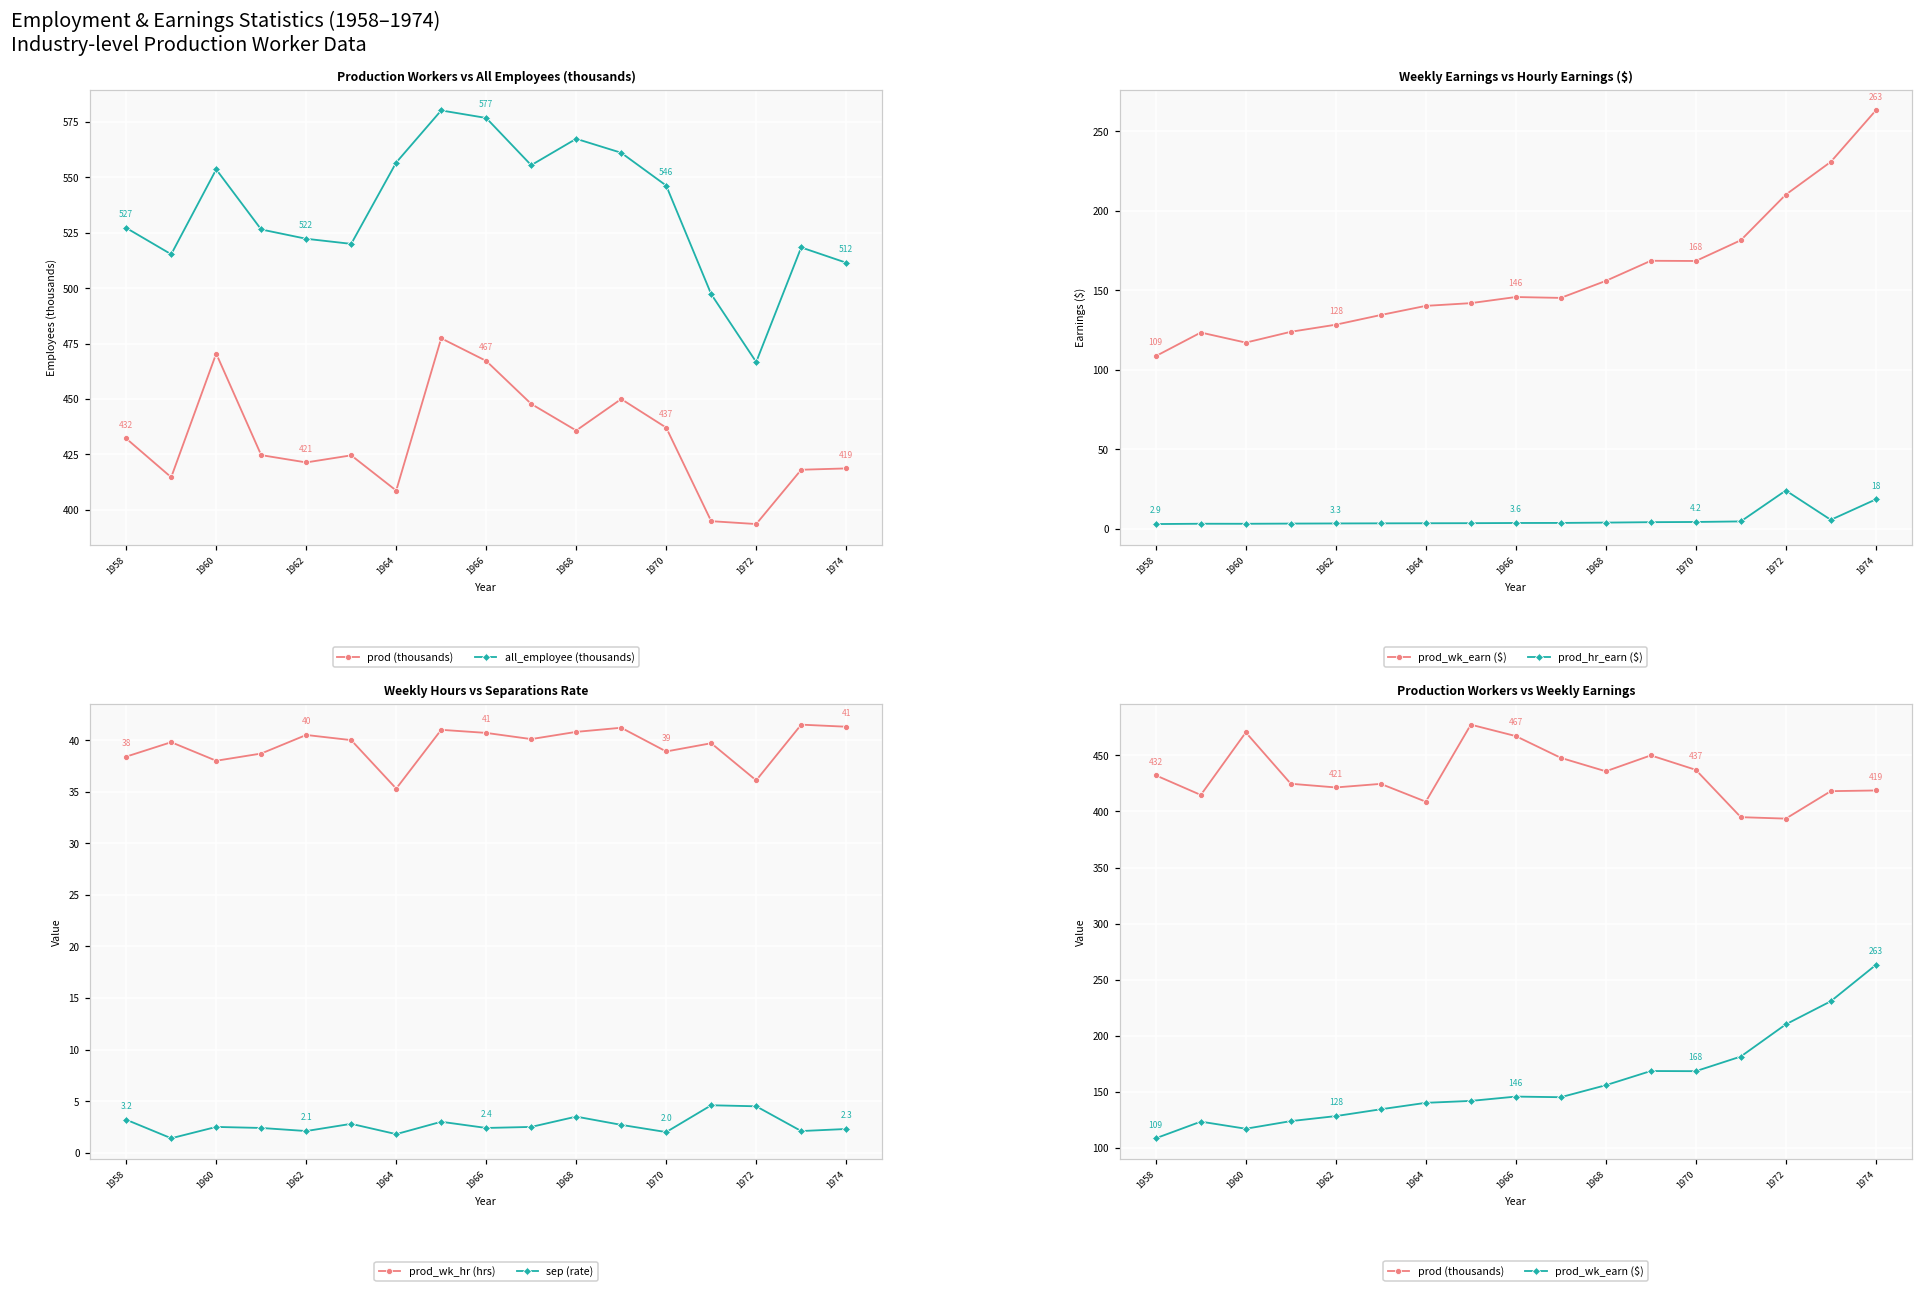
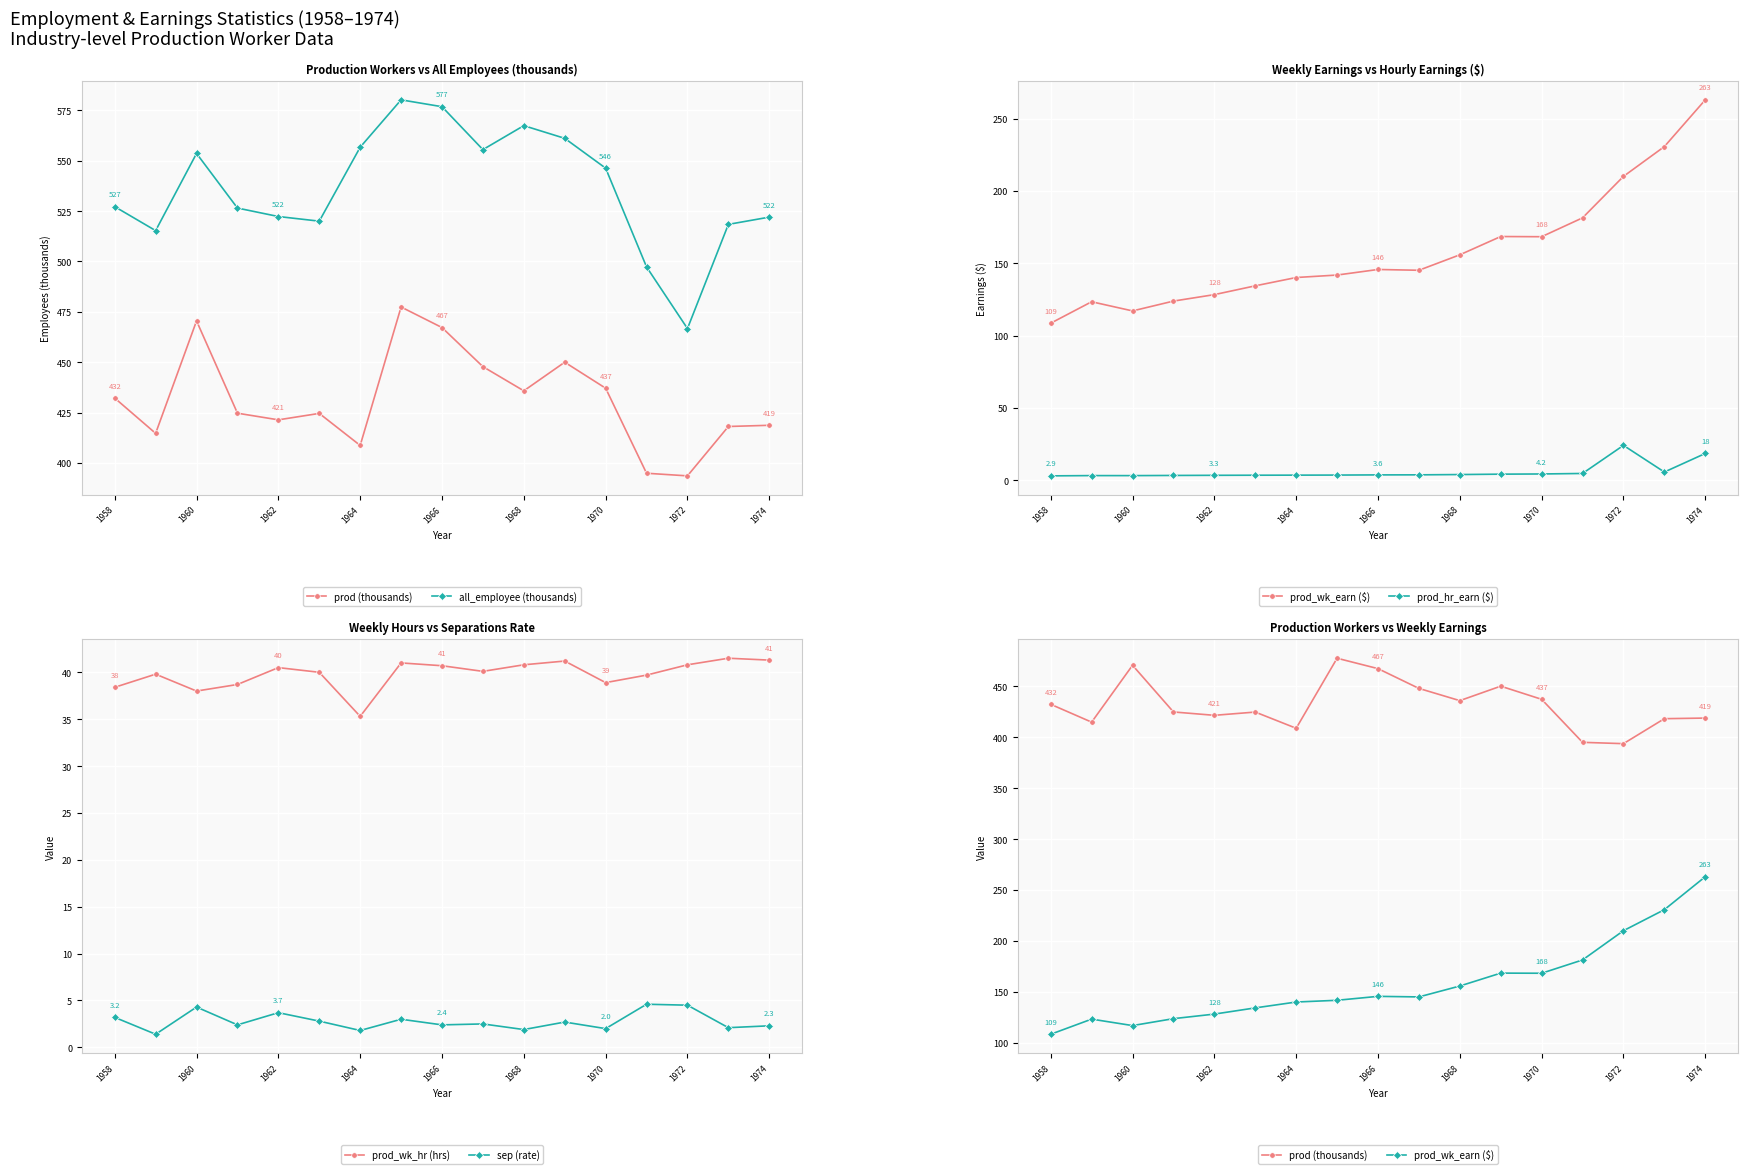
  {
    "Production Workers vs All Employees (thousands)": {
      "prod (thousands)": {
        "1958": 432,
        "1962": 421,
        "1966": 467,
        "1970": 437,
        "1974": 419
      },
      "all_employee (thousands)": {
        "1958": 527,
        "1962": 522,
        "1966": 577,
        "1970": 546,
-       "1974": 512
+       "1974": 522
      }
    },
    "Weekly Earnings vs Hourly Earnings ($)": {
      "prod_hr_earn ($)": {
        "1958": 2.9,
        "1962": 3.3,
        "1966": 3.6,
        "1970": 4.2,
        "1974": 18
      }
    },
    "Weekly Hours vs Separations Rate": {
      "prod_wk_hr (hrs)": {
        "1960": 38,
        "1964": 35,
        "1968": 41,
-       "1972": 36
+       "1972": 41
      },
      "sep (rate)": {
        "1958": 3.2,
-       "1960": 3,
-       "1962": 2.1,
+       "1960": 4,
+       "1962": 3.7,
        "1966": 2.4,
-       "1968": 4,
+       "1968": 2,
        "1970": 2.0,
        "1974": 2.3
      }
    },
    "Production Workers vs Weekly Earnings": {
      "prod (thousands)": {
        "1958": 432,
        "1962": 421,
        "1966": 467,
        "1970": 437,
        "1974": 419
      },
      "prod_wk_earn ($)": {
        "1958": 109,
        "1962": 128,
        "1966": 146,
        "1970": 168,
        "1974": 263
      }
    }
  }
